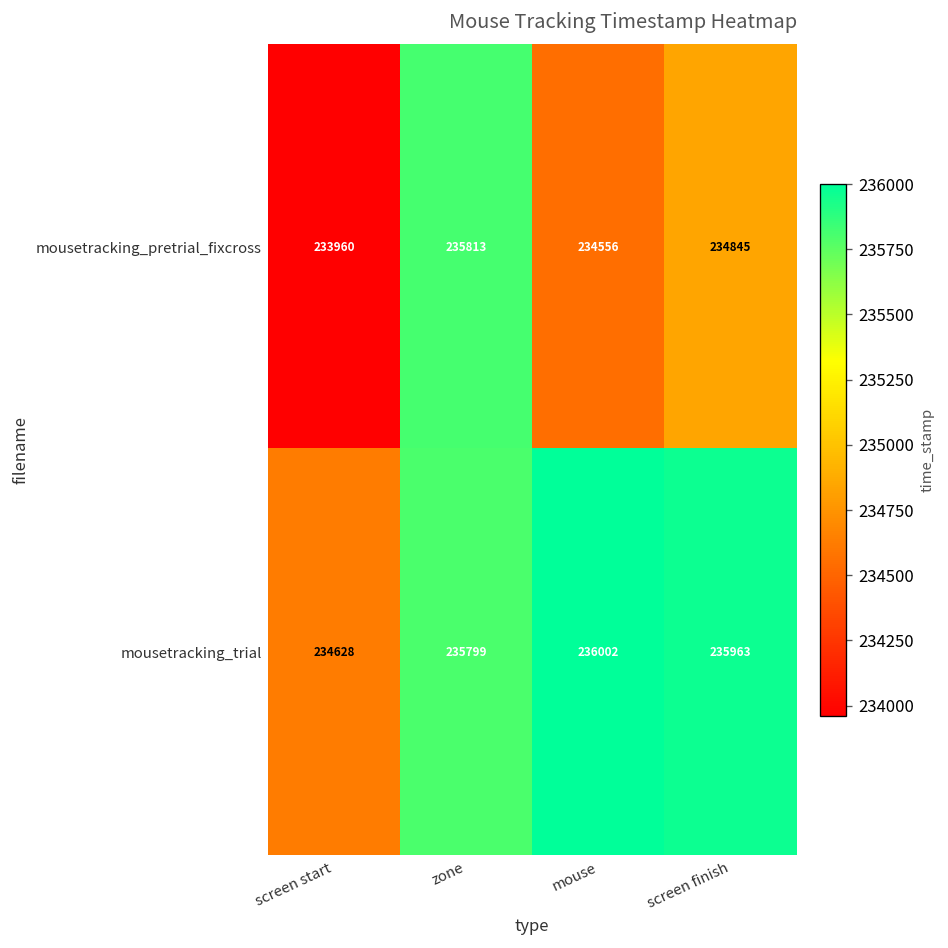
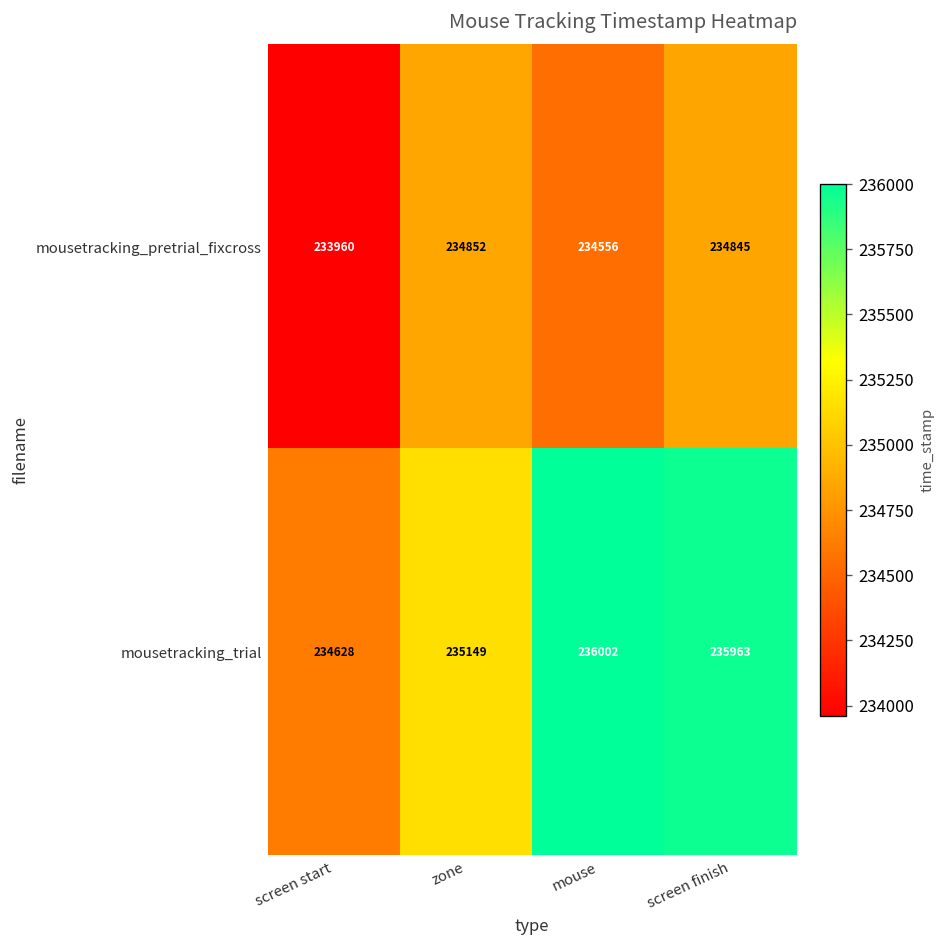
  {
    "mousetracking_pretrial_fixcross": {
      "screen start": 233960,
-     "zone": 235813,
+     "zone": 234852,
      "mouse": 234556,
      "screen finish": 234845
    },
    "mousetracking_trial": {
      "screen start": 234628,
-     "zone": 235799,
+     "zone": 235149,
      "mouse": 236002,
      "screen finish": 235963
    }
  }
